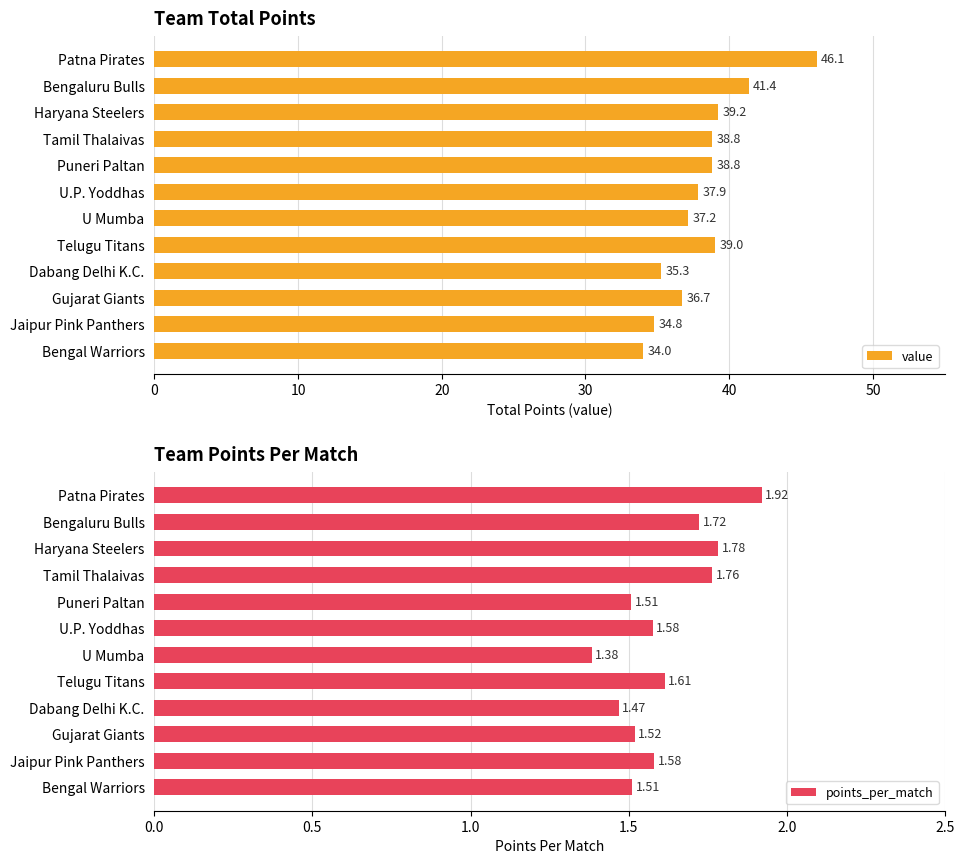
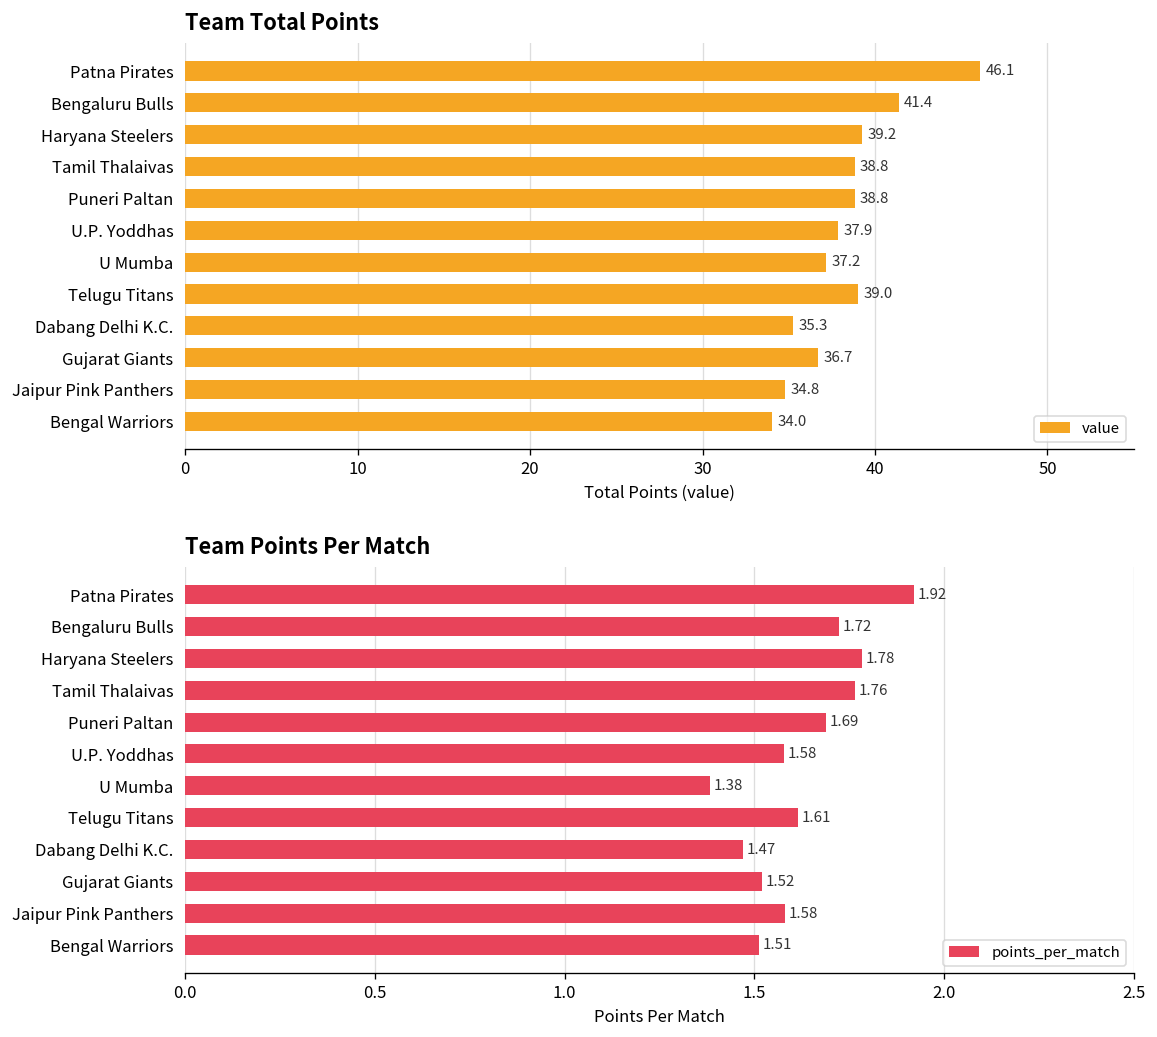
  {
    "Team Total Points": {
      "Patna Pirates": 46.1,
      "Bengaluru Bulls": 41.4,
      "Haryana Steelers": 39.2,
      "Tamil Thalaivas": 38.8,
      "Puneri Paltan": 38.8,
      "U.P. Yoddhas": 37.9,
      "U Mumba": 37.2,
      "Telugu Titans": 39.0,
      "Dabang Delhi K.C.": 35.3,
      "Gujarat Giants": 36.7,
      "Jaipur Pink Panthers": 34.8,
      "Bengal Warriors": 34.0
    },
    "Team Points Per Match": {
      "Patna Pirates": 1.92,
      "Bengaluru Bulls": 1.72,
      "Haryana Steelers": 1.78,
      "Tamil Thalaivas": 1.76,
-     "Puneri Paltan": 1.51,
+     "Puneri Paltan": 1.69,
      "U.P. Yoddhas": 1.58,
      "U Mumba": 1.38,
      "Telugu Titans": 1.61,
      "Dabang Delhi K.C.": 1.47,
      "Gujarat Giants": 1.52,
      "Jaipur Pink Panthers": 1.58,
      "Bengal Warriors": 1.51
    }
  }
